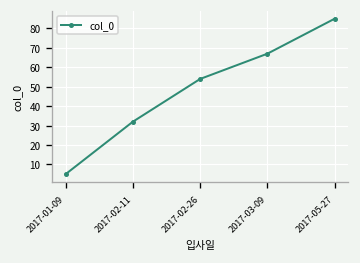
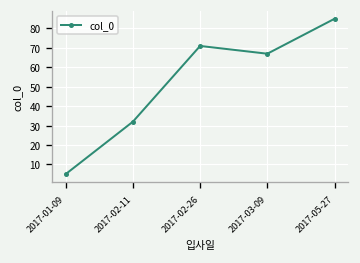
  {
    "2017-01-09": 5,
    "2017-02-11": 32,
-   "2017-02-26": 54,
+   "2017-02-26": 71,
    "2017-03-09": 67,
    "2017-05-27": 85
  }
